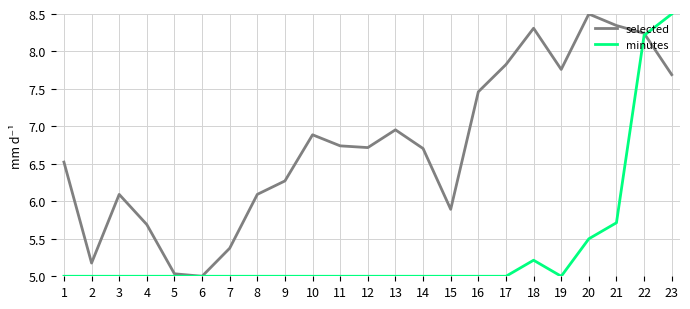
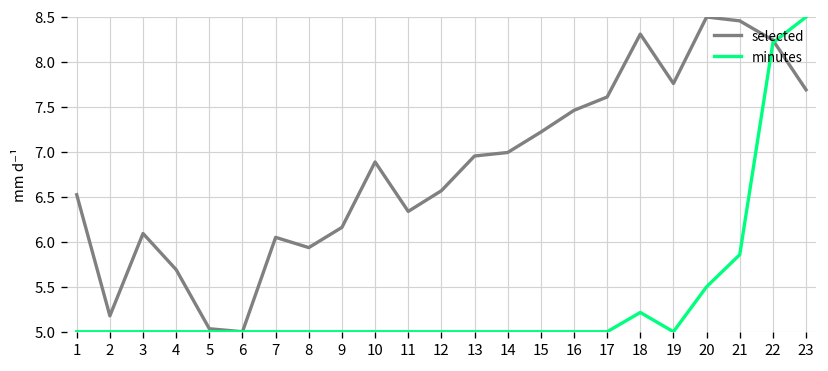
  {
    "selected": {
      "1": 6.5,
      "2": 5.2,
      "3": 6.1,
      "4": 5.7,
-     "7": 5.4,
-     "8": 6.1,
-     "9": 6.3,
+     "7": 6.0,
+     "8": 5.9,
+     "9": 6.2,
      "10": 6.9,
-     "11": 6.7,
-     "12": 6.7,
+     "11": 6.3,
+     "12": 6.6,
      "13": 7.0,
-     "14": 6.7,
-     "15": 5.9,
+     "14": 7.0,
+     "15": 7.2,
      "16": 7.5,
-     "17": 7.8,
+     "17": 7.6,
      "18": 8.3,
      "19": 7.8,
      "20": 8.5,
-     "21": 8.3,
+     "21": 8.5,
      "23": 7.7
    },
    "minutes": {
      "1": 5.0,
      "2": 5.0,
      "3": 5.0,
      "4": 5.0,
      "7": 5.0,
      "8": 5.0,
      "9": 5.0,
      "10": 5.0,
      "11": 5.0,
      "12": 5.0,
      "13": 5.0,
      "14": 5.0,
      "15": 5.0,
      "16": 5.0,
      "17": 5.0,
      "18": 5.2,
      "19": 5.0,
      "20": 5.5,
-     "21": 5.7,
+     "21": 5.9,
      "23": 8.5
    }
  }
